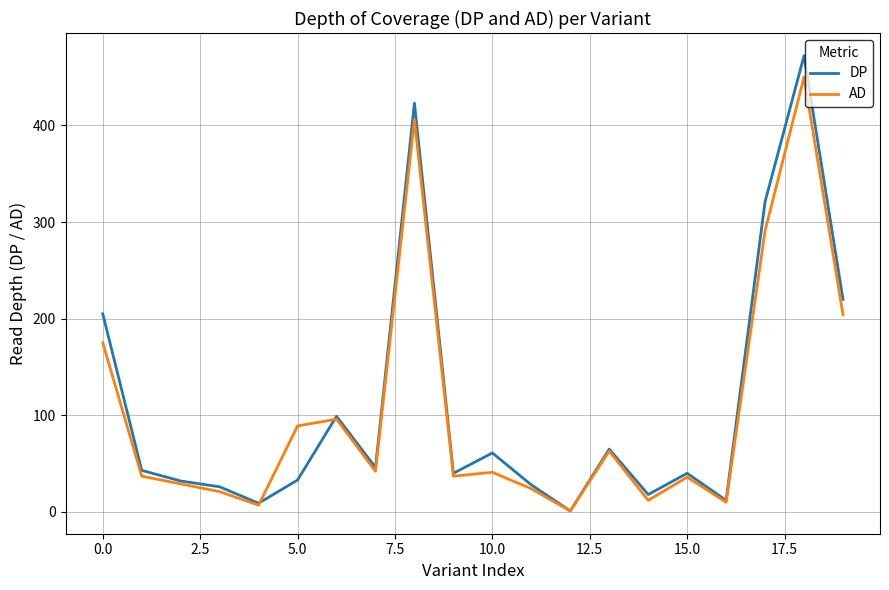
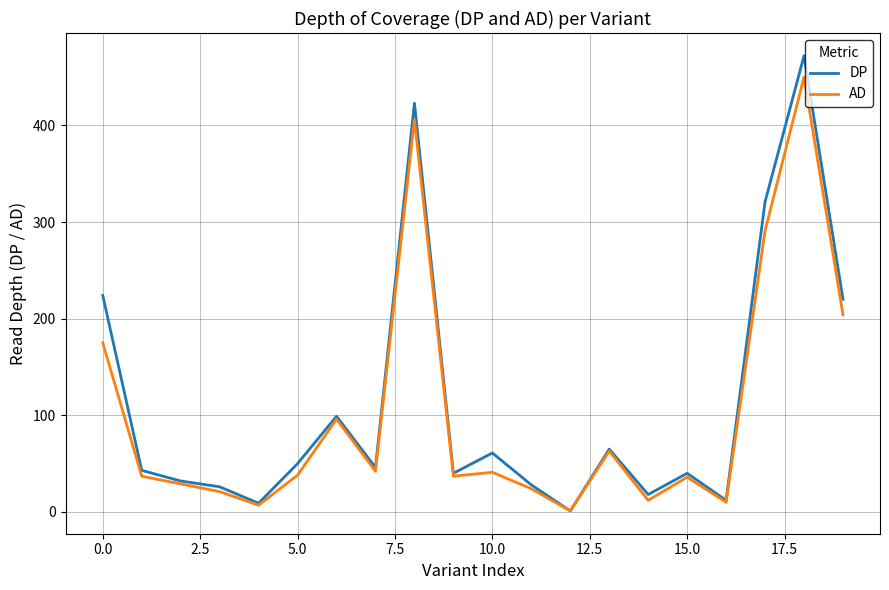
  {
    "DP": {
-     "0.0": 210,
-     "5.0": 30,
+     "0.0": 220,
+     "5.0": 50,
      "10.0": 60,
      "15.0": 40
    },
    "AD": {
      "0.0": 180,
-     "5.0": 90,
+     "5.0": 40,
      "10.0": 40,
      "15.0": 40
    }
  }
